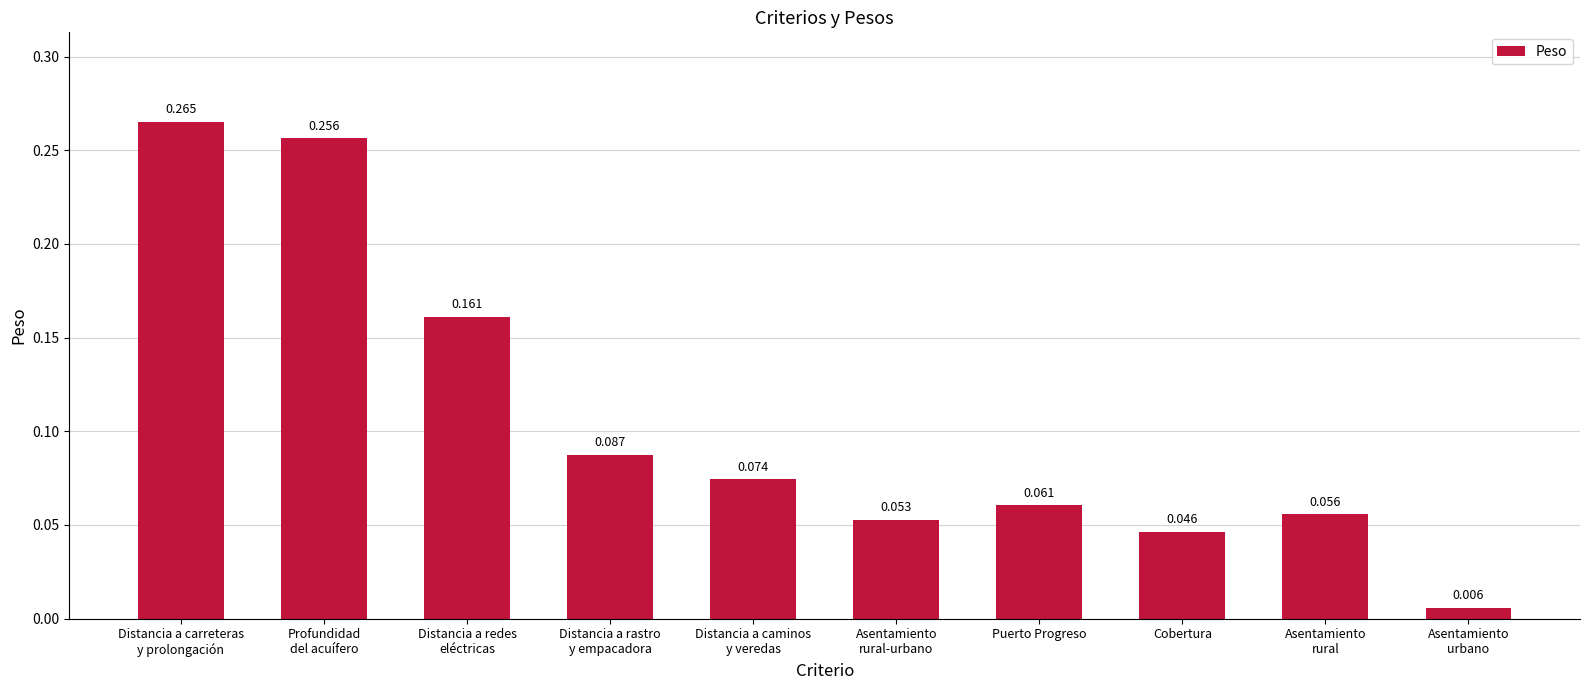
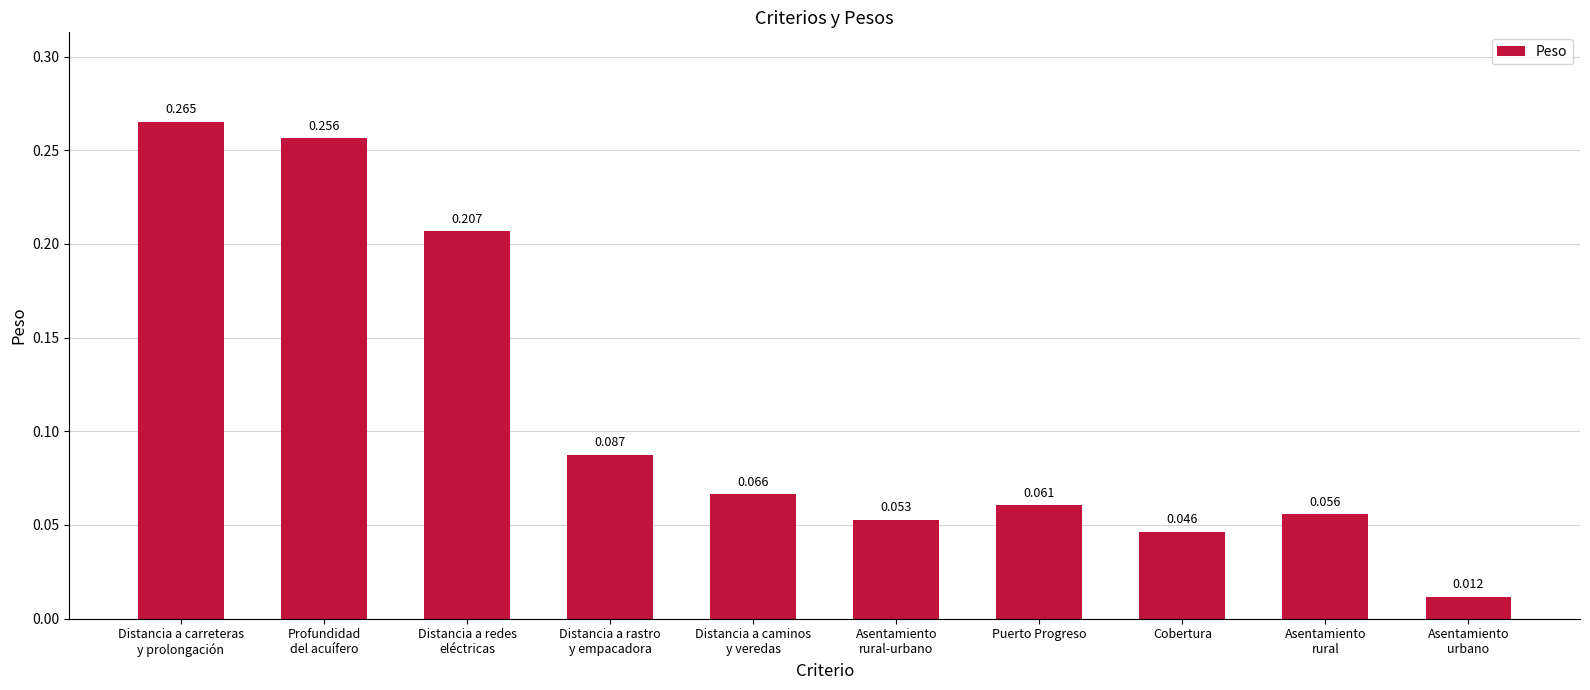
  {
    "Distancia a carreteras y prolongación": 0.265,
    "Profundidad del acuífero": 0.256,
-   "Distancia a redes eléctricas": 0.161,
+   "Distancia a redes eléctricas": 0.207,
    "Distancia a rastro y empacadora": 0.087,
-   "Distancia a caminos y veredas": 0.074,
+   "Distancia a caminos y veredas": 0.066,
    "Asentamiento rural-urbano": 0.053,
    "Puerto Progreso": 0.061,
    "Cobertura": 0.046,
    "Asentamiento rural": 0.056,
-   "Asentamiento urbano": 0.006
+   "Asentamiento urbano": 0.012
  }
